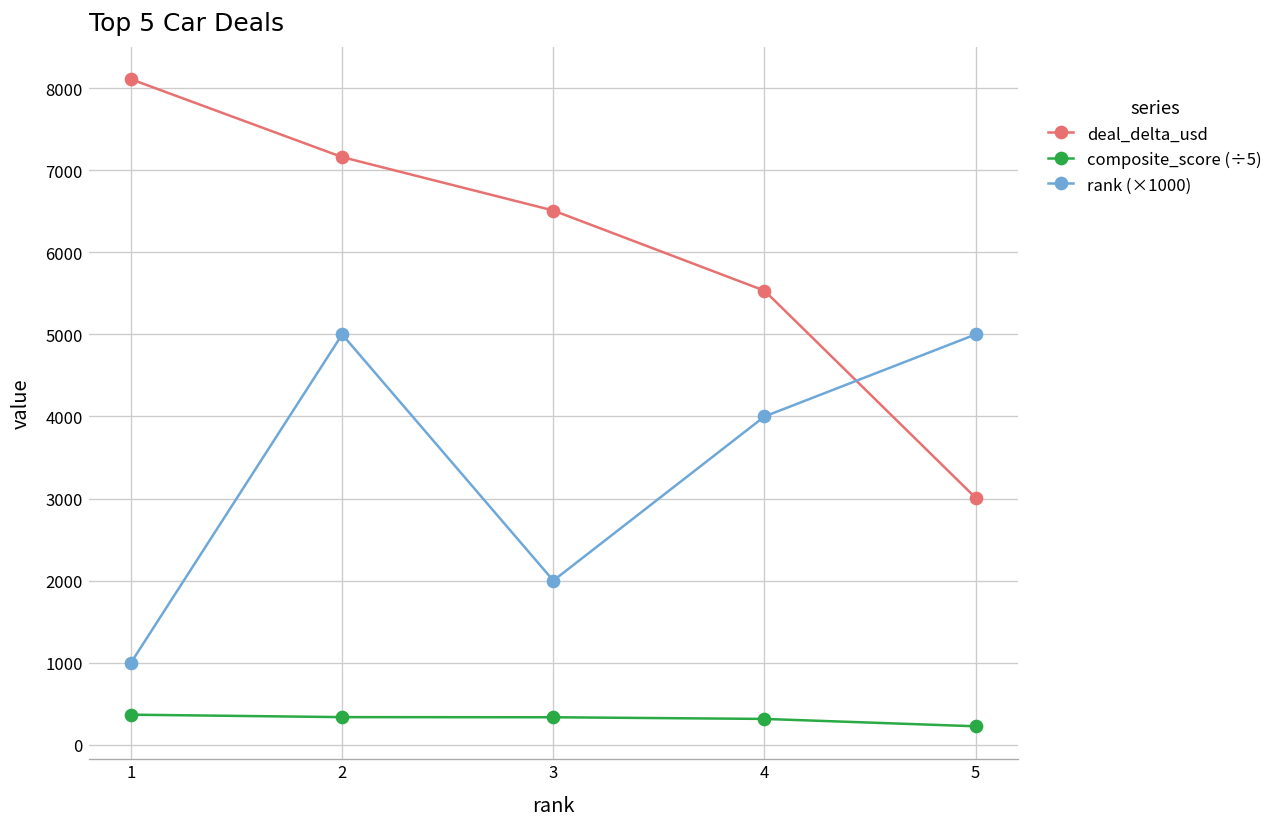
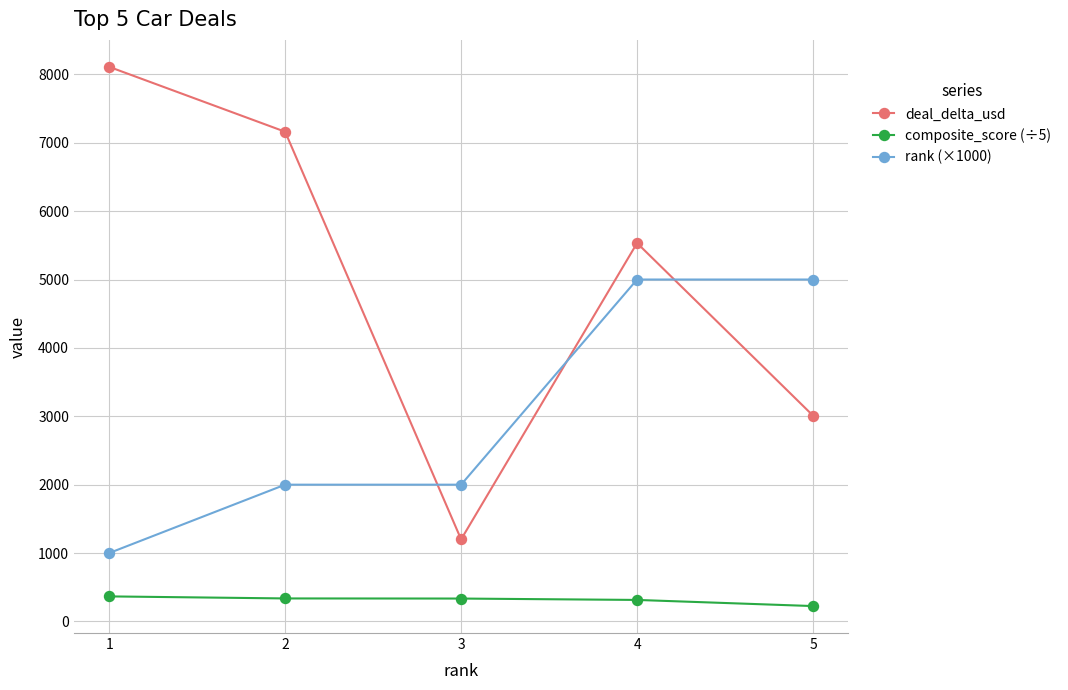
  {
    "deal_delta_usd": {
      "1": 8100,
      "2": 7200,
-     "3": 6500,
+     "3": 1200,
      "4": 5500,
      "5": 3000
    },
    "composite_score (÷5)": {
      "1": 400,
      "2": 300,
      "3": 300,
      "4": 300,
      "5": 200
    },
    "rank (×1000)": {
      "1": 1000,
-     "2": 5000,
+     "2": 2000,
      "3": 2000,
-     "4": 4000,
+     "4": 5000,
      "5": 5000
    }
  }
